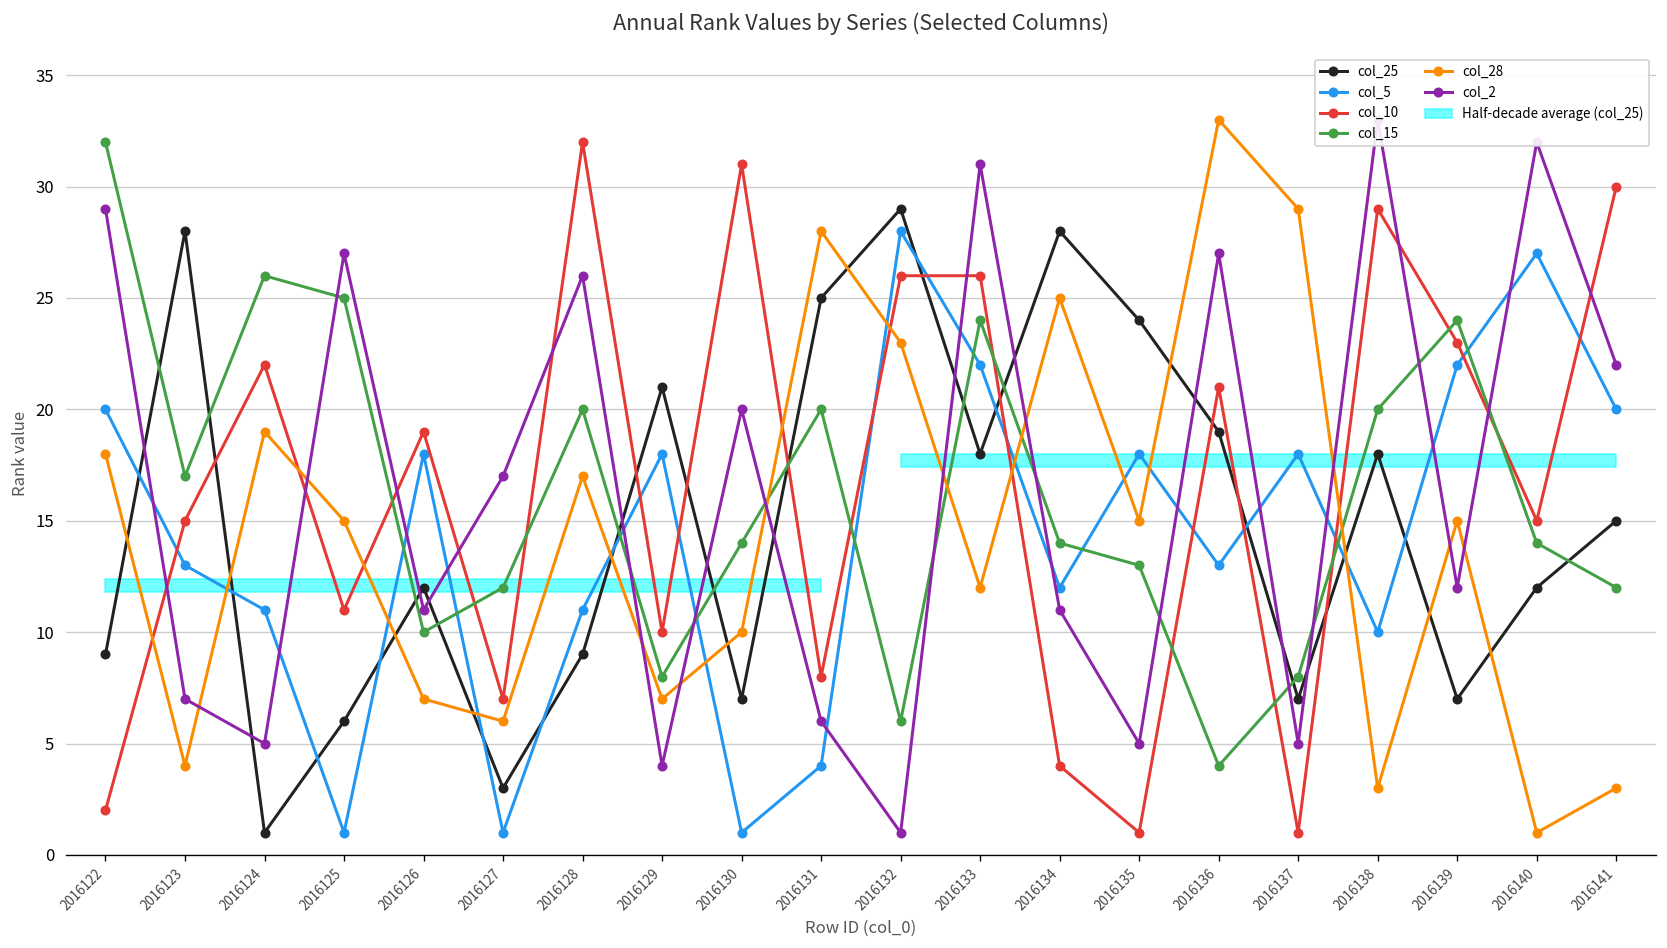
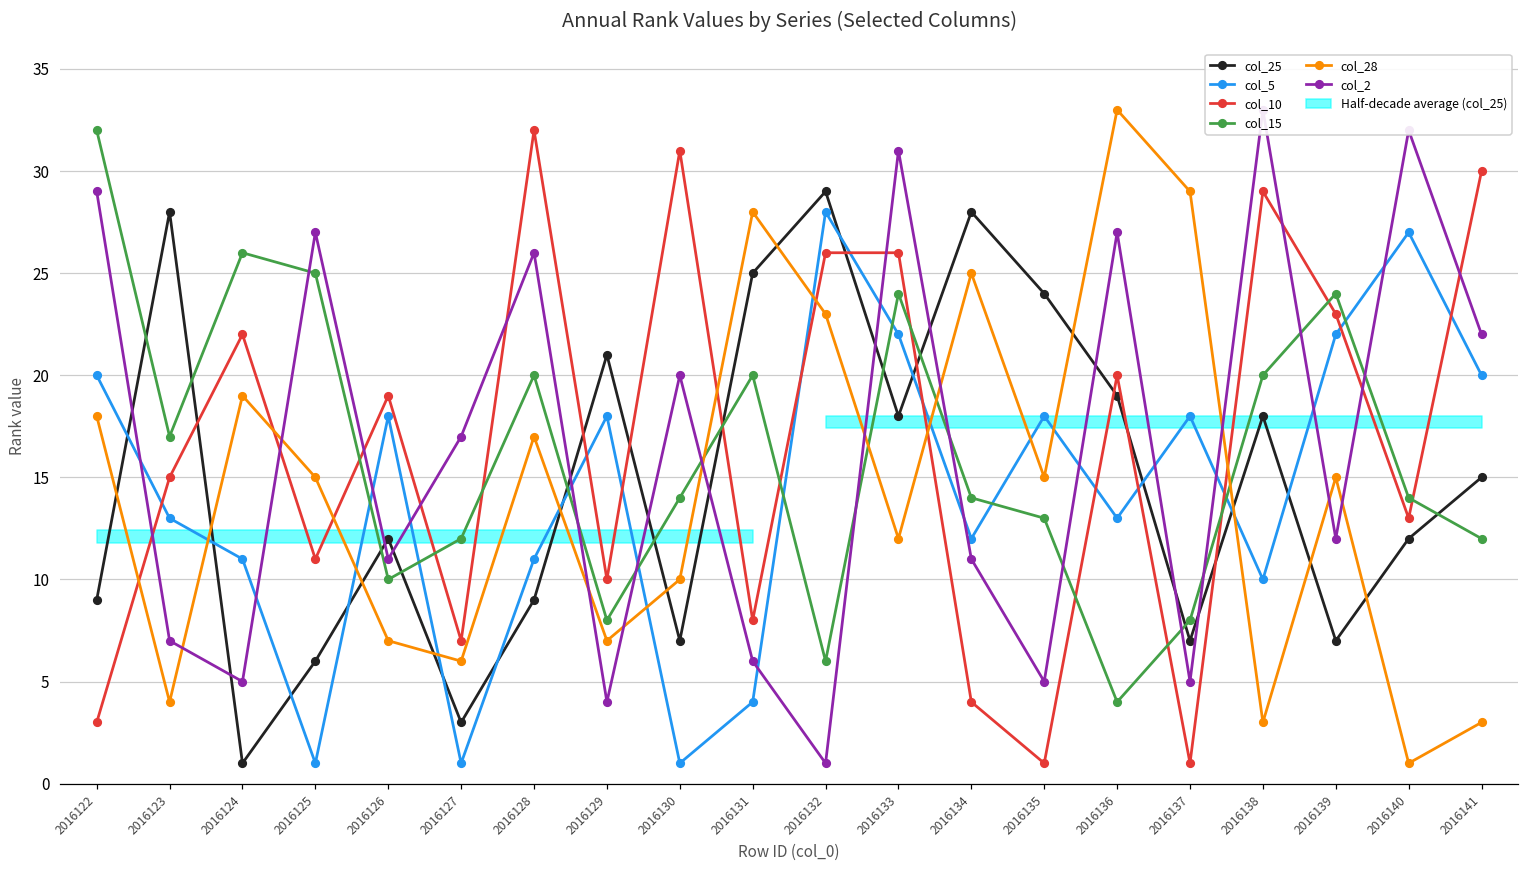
  {
    "col_25": {
      "2016122": 9,
      "2016123": 28,
      "2016124": 1,
      "2016125": 6,
      "2016126": 12,
      "2016127": 3,
      "2016128": 9,
      "2016129": 21,
      "2016130": 7,
      "2016131": 25,
      "2016132": 29,
      "2016134": 28,
      "2016135": 24,
      "2016136": 19,
      "2016137": 7,
      "2016139": 7,
      "2016140": 12,
      "2016141": 15
    },
    "col_5": {
      "2016122": 20,
      "2016123": 13,
      "2016124": 11,
      "2016125": 1,
      "2016126": 18,
      "2016127": 1,
      "2016128": 11,
      "2016129": 18,
      "2016130": 1,
      "2016131": 4,
      "2016132": 28,
      "2016133": 22,
      "2016134": 12,
      "2016136": 13,
      "2016138": 10,
      "2016139": 22,
      "2016140": 27,
      "2016141": 20
    },
    "col_10": {
-     "2016122": 2,
+     "2016122": 3,
      "2016123": 15,
      "2016124": 22,
      "2016125": 11,
      "2016126": 19,
      "2016127": 7,
      "2016128": 32,
      "2016129": 10,
      "2016130": 31,
      "2016131": 8,
      "2016132": 26,
      "2016133": 26,
      "2016134": 4,
      "2016135": 1,
-     "2016136": 21,
+     "2016136": 20,
      "2016137": 1,
      "2016138": 29,
      "2016139": 23,
-     "2016140": 15,
+     "2016140": 13,
      "2016141": 30
    },
    "col_15": {
      "2016122": 32,
      "2016123": 17,
      "2016124": 26,
      "2016125": 25,
      "2016126": 10,
      "2016127": 12,
      "2016128": 20,
      "2016129": 8,
      "2016130": 14,
      "2016131": 20,
      "2016132": 6,
      "2016133": 24,
      "2016134": 14,
      "2016135": 13,
      "2016136": 4,
      "2016137": 8,
      "2016138": 20,
      "2016139": 24,
      "2016140": 14,
      "2016141": 12
    },
    "col_28": {
      "2016122": 18,
      "2016123": 4,
      "2016124": 19,
      "2016125": 15,
      "2016126": 7,
      "2016127": 6,
      "2016128": 17,
      "2016129": 7,
      "2016130": 10,
      "2016131": 28,
      "2016132": 23,
      "2016133": 12,
      "2016134": 25,
      "2016135": 15,
      "2016136": 33,
      "2016137": 29,
      "2016138": 3,
      "2016139": 15,
      "2016140": 1,
      "2016141": 3
    },
    "col_2": {
      "2016122": 29,
      "2016123": 7,
      "2016124": 5,
      "2016125": 27,
      "2016126": 11,
      "2016127": 17,
      "2016128": 26,
      "2016129": 4,
      "2016130": 20,
      "2016131": 6,
      "2016132": 1,
      "2016133": 31,
      "2016134": 11,
      "2016135": 5,
      "2016136": 27,
      "2016137": 5,
      "2016139": 12,
      "2016140": 32,
      "2016141": 22
    }
  }
